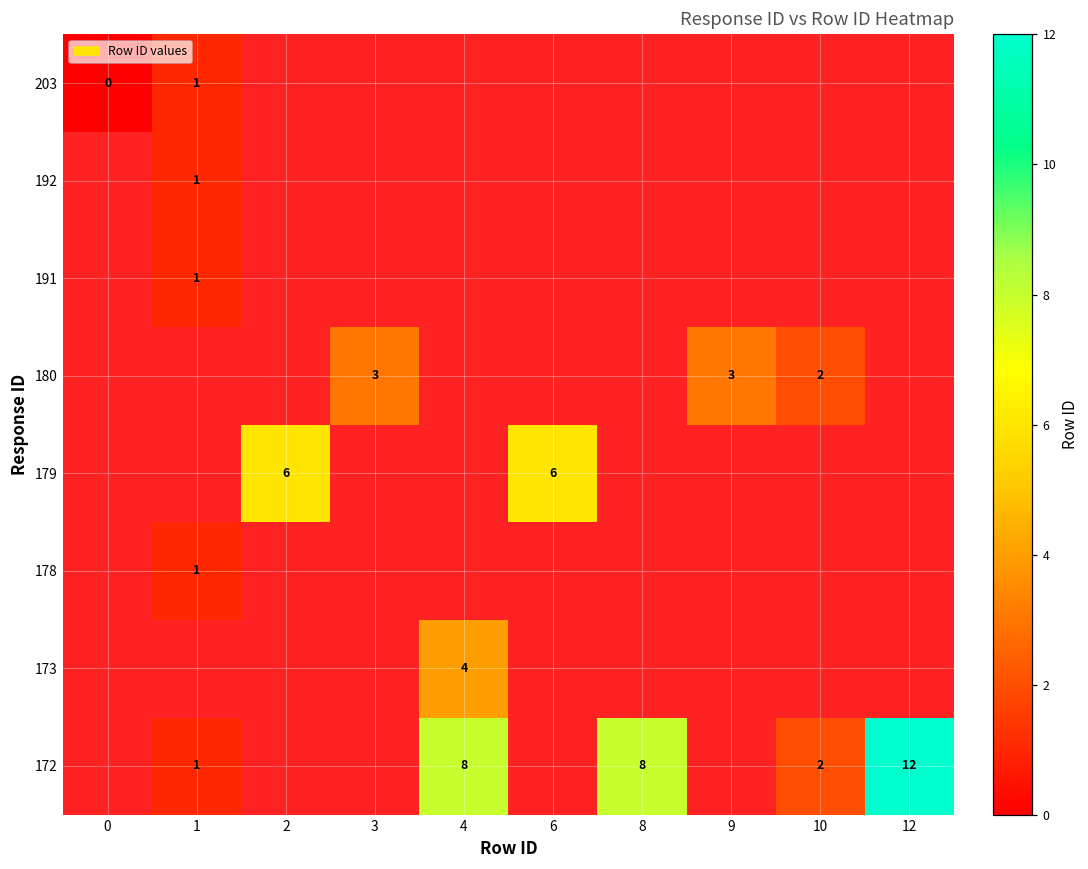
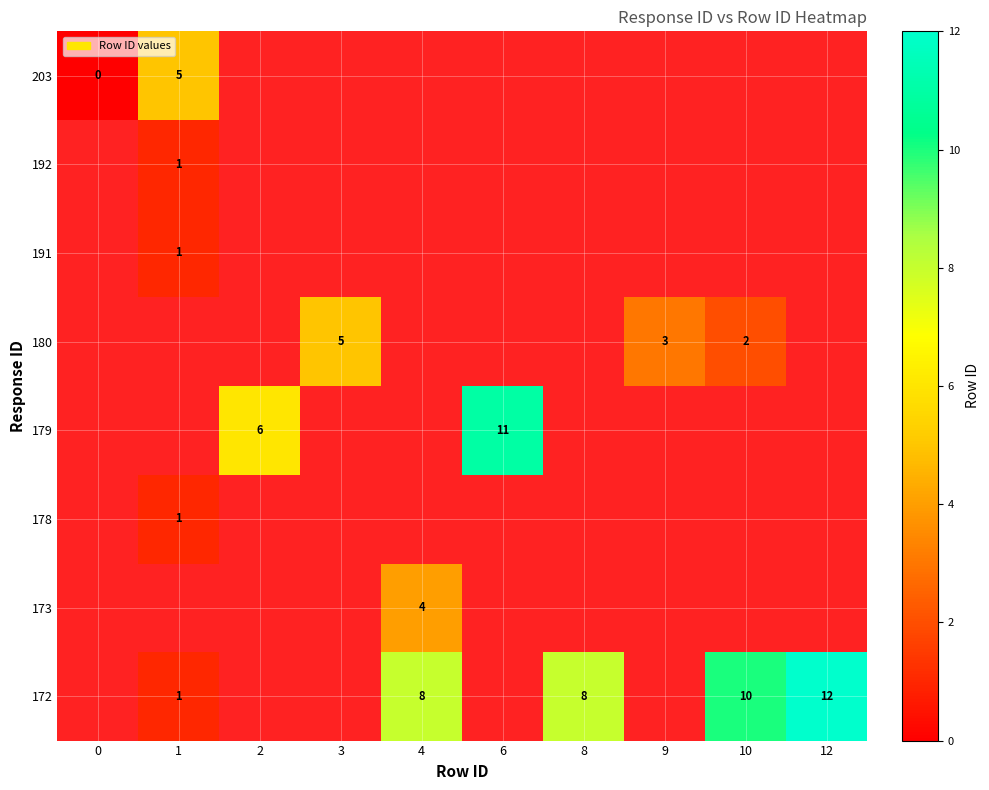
  {
    "203": {
      "0": 0,
-     "1": 1
+     "1": 5
    },
    "192": {
      "1": 1
    },
    "191": {
      "1": 1
    },
    "180": {
-     "3": 3,
+     "3": 5,
      "9": 3,
      "10": 2
    },
    "179": {
      "2": 6,
-     "6": 6
+     "6": 11
    },
    "178": {
      "1": 1
    },
    "173": {
      "4": 4
    },
    "172": {
      "1": 1,
      "4": 8,
      "8": 8,
-     "10": 2,
+     "10": 10,
      "12": 12
    }
  }
